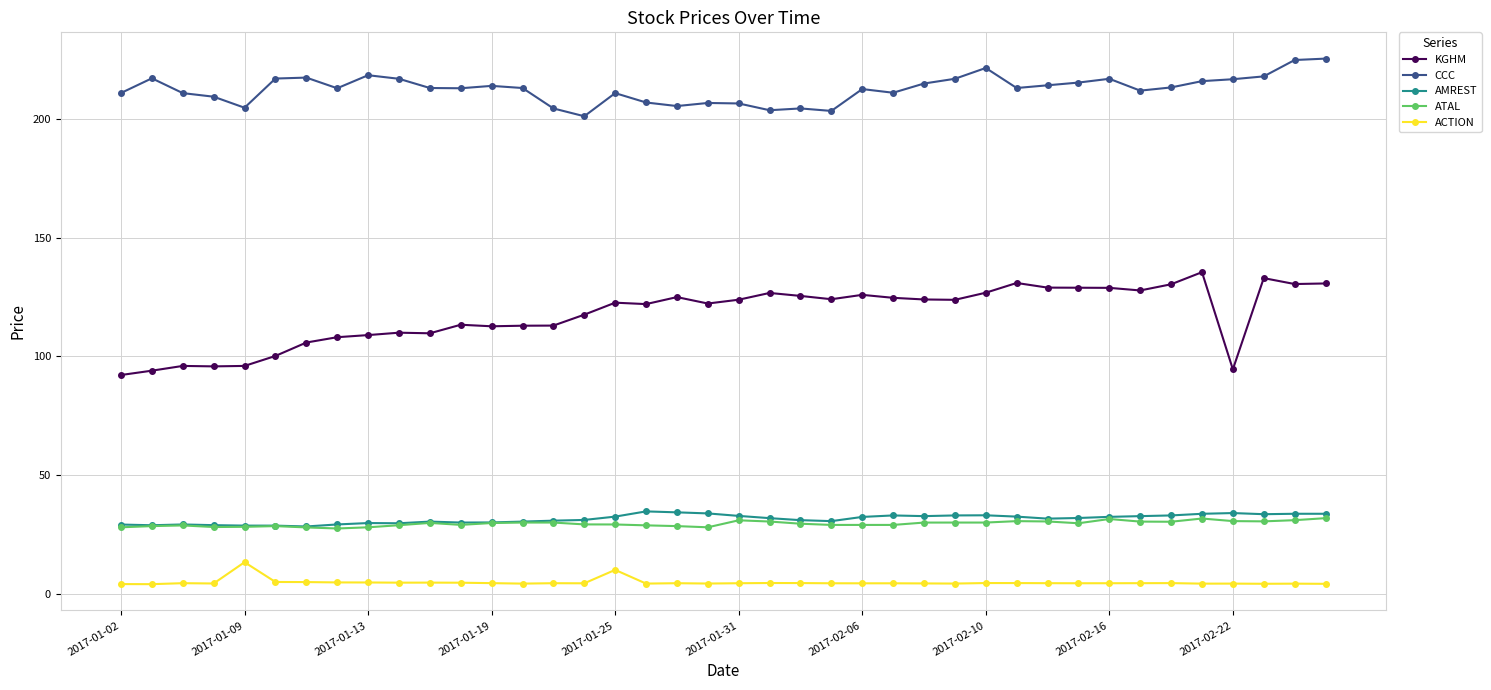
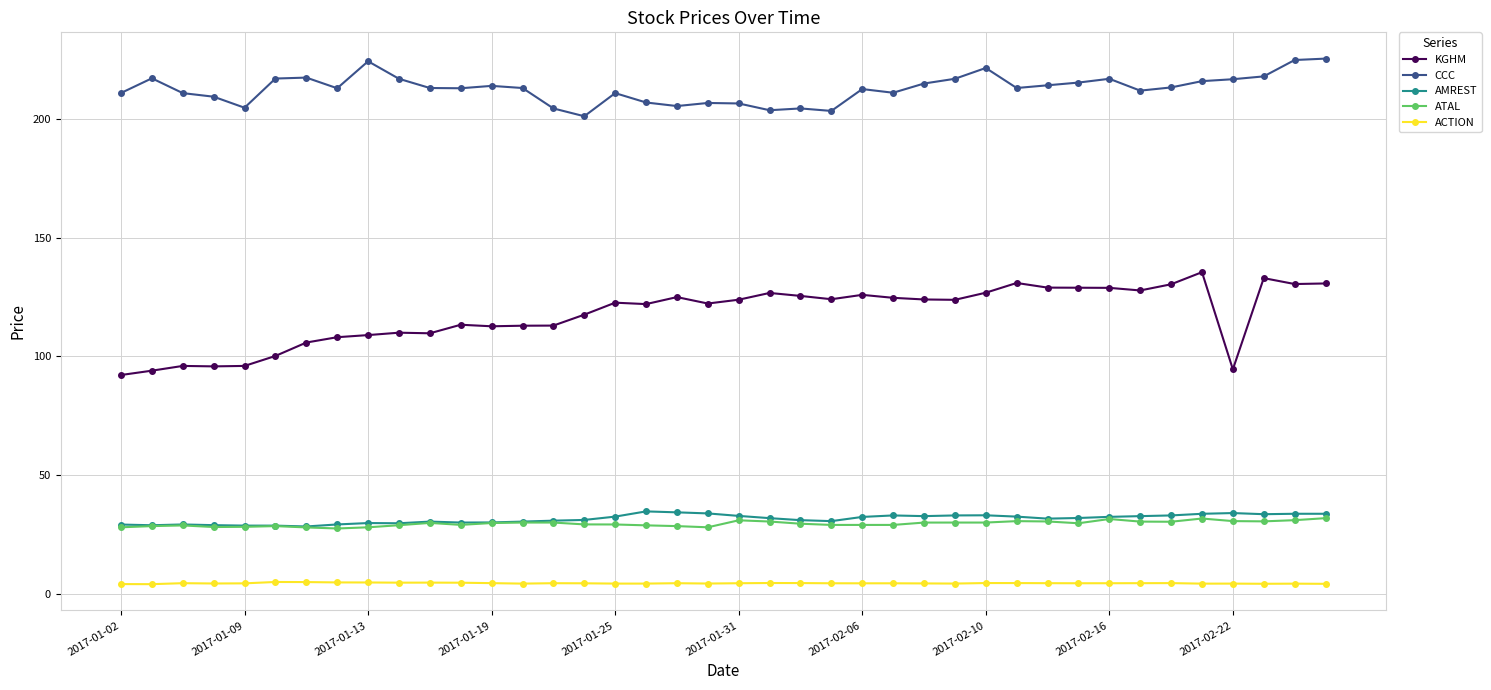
  {
    "KGHM": {
      "2017-01-02": 92,
      "2017-01-09": 96,
      "2017-01-13": 109,
      "2017-01-19": 113,
      "2017-01-25": 123,
      "2017-01-31": 124,
      "2017-02-06": 126,
      "2017-02-10": 127,
      "2017-02-16": 129,
      "2017-02-22": 95
    },
    "CCC": {
      "2017-01-02": 211,
      "2017-01-09": 205,
-     "2017-01-13": 218,
+     "2017-01-13": 224,
      "2017-01-19": 214,
      "2017-01-25": 211,
      "2017-01-31": 207,
      "2017-02-06": 213,
      "2017-02-10": 222,
      "2017-02-16": 217,
      "2017-02-22": 217
    },
    "AMREST": {
      "2017-01-02": 29,
      "2017-01-13": 30,
      "2017-01-25": 33,
      "2017-01-31": 33,
      "2017-02-06": 32,
      "2017-02-10": 33,
      "2017-02-22": 34
    },
    "ATAL": {
      "2017-01-02": 28,
      "2017-01-13": 28,
      "2017-01-25": 29,
      "2017-01-31": 31,
      "2017-02-06": 29,
      "2017-02-10": 30,
      "2017-02-22": 31
    },
    "ACTION": {
      "2017-01-02": 4,
-     "2017-01-09": 13,
+     "2017-01-09": 4,
      "2017-01-13": 5,
      "2017-01-19": 4,
-     "2017-01-25": 10,
+     "2017-01-25": 4,
      "2017-01-31": 4,
      "2017-02-06": 4,
      "2017-02-10": 5,
      "2017-02-16": 4,
      "2017-02-22": 4
    }
  }
